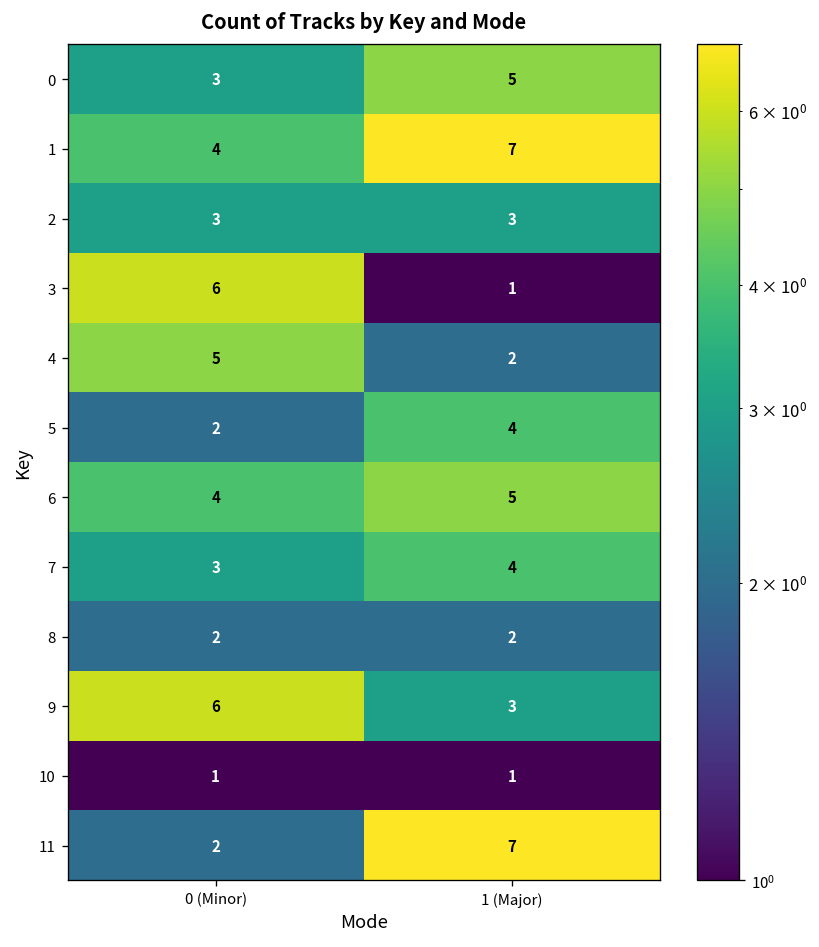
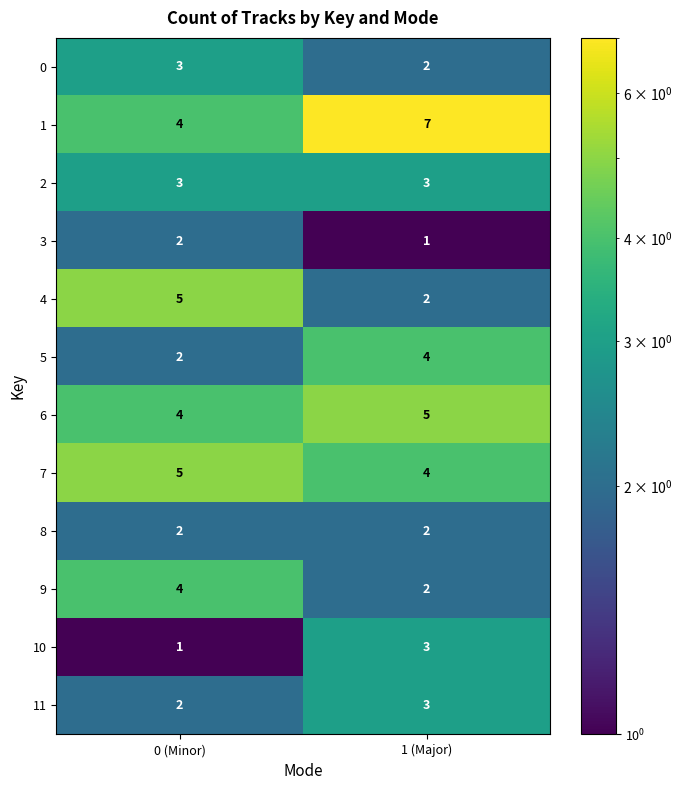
  {
    "0": {
      "0 (Minor)": 3,
-     "1 (Major)": 5
+     "1 (Major)": 2
    },
    "1": {
      "0 (Minor)": 4,
      "1 (Major)": 7
    },
    "2": {
      "0 (Minor)": 3,
      "1 (Major)": 3
    },
    "3": {
-     "0 (Minor)": 6,
+     "0 (Minor)": 2,
      "1 (Major)": 1
    },
    "4": {
      "0 (Minor)": 5,
      "1 (Major)": 2
    },
    "5": {
      "0 (Minor)": 2,
      "1 (Major)": 4
    },
    "6": {
      "0 (Minor)": 4,
      "1 (Major)": 5
    },
    "7": {
-     "0 (Minor)": 3,
+     "0 (Minor)": 5,
      "1 (Major)": 4
    },
    "8": {
      "0 (Minor)": 2,
      "1 (Major)": 2
    },
    "9": {
-     "0 (Minor)": 6,
-     "1 (Major)": 3
+     "0 (Minor)": 4,
+     "1 (Major)": 2
    },
    "10": {
      "0 (Minor)": 1,
-     "1 (Major)": 1
+     "1 (Major)": 3
    },
    "11": {
      "0 (Minor)": 2,
-     "1 (Major)": 7
+     "1 (Major)": 3
    }
  }
